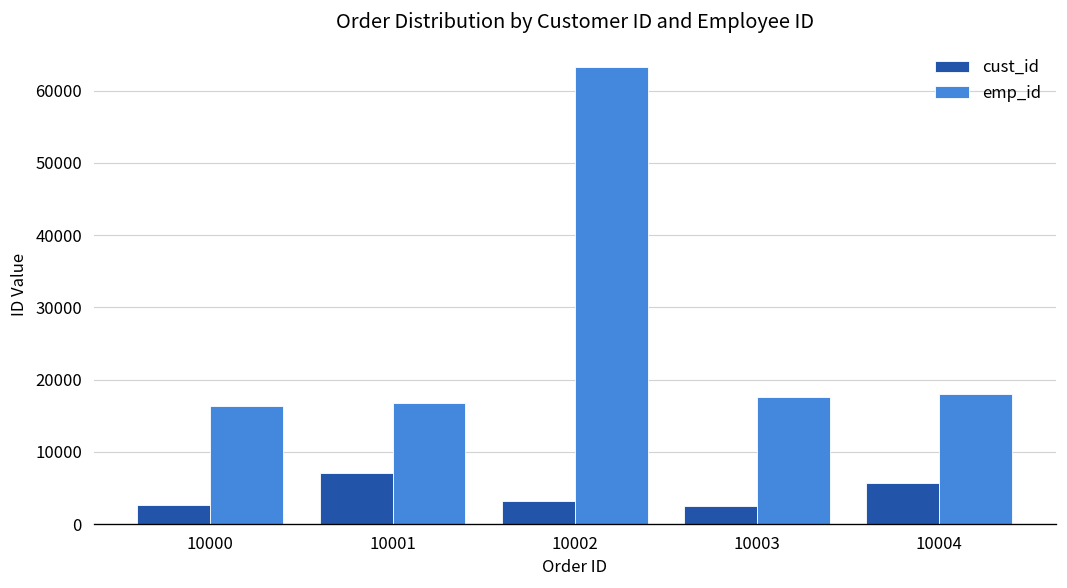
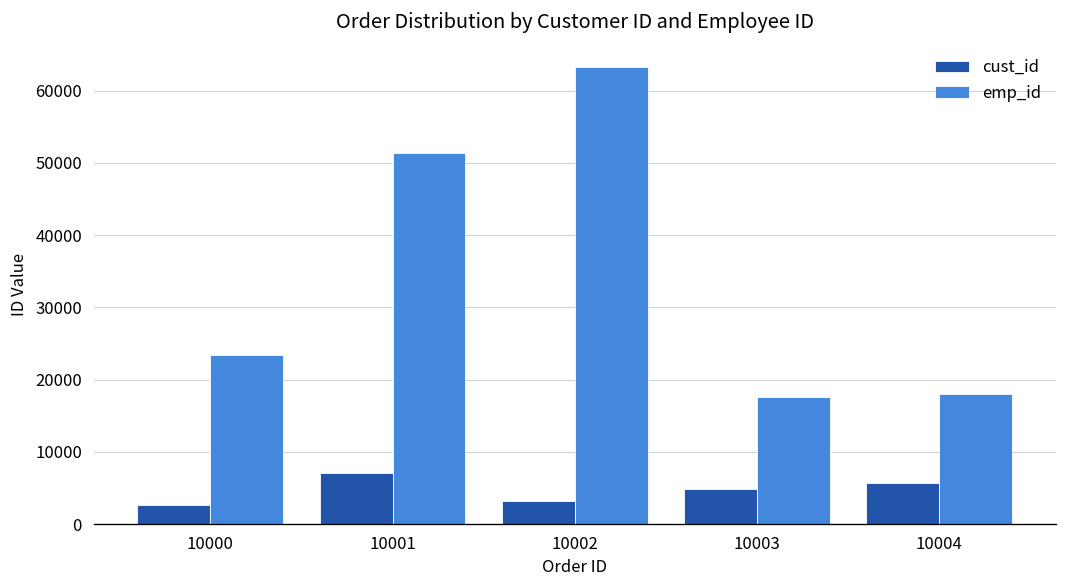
  {
    "cust_id": {
      "10000": 3000,
      "10001": 7000,
      "10002": 3000,
-     "10003": 2000,
+     "10003": 5000,
      "10004": 6000
    },
    "emp_id": {
-     "10000": 16000,
-     "10001": 17000,
+     "10000": 23000,
+     "10001": 51000,
      "10002": 63000,
      "10003": 18000,
      "10004": 18000
    }
  }
